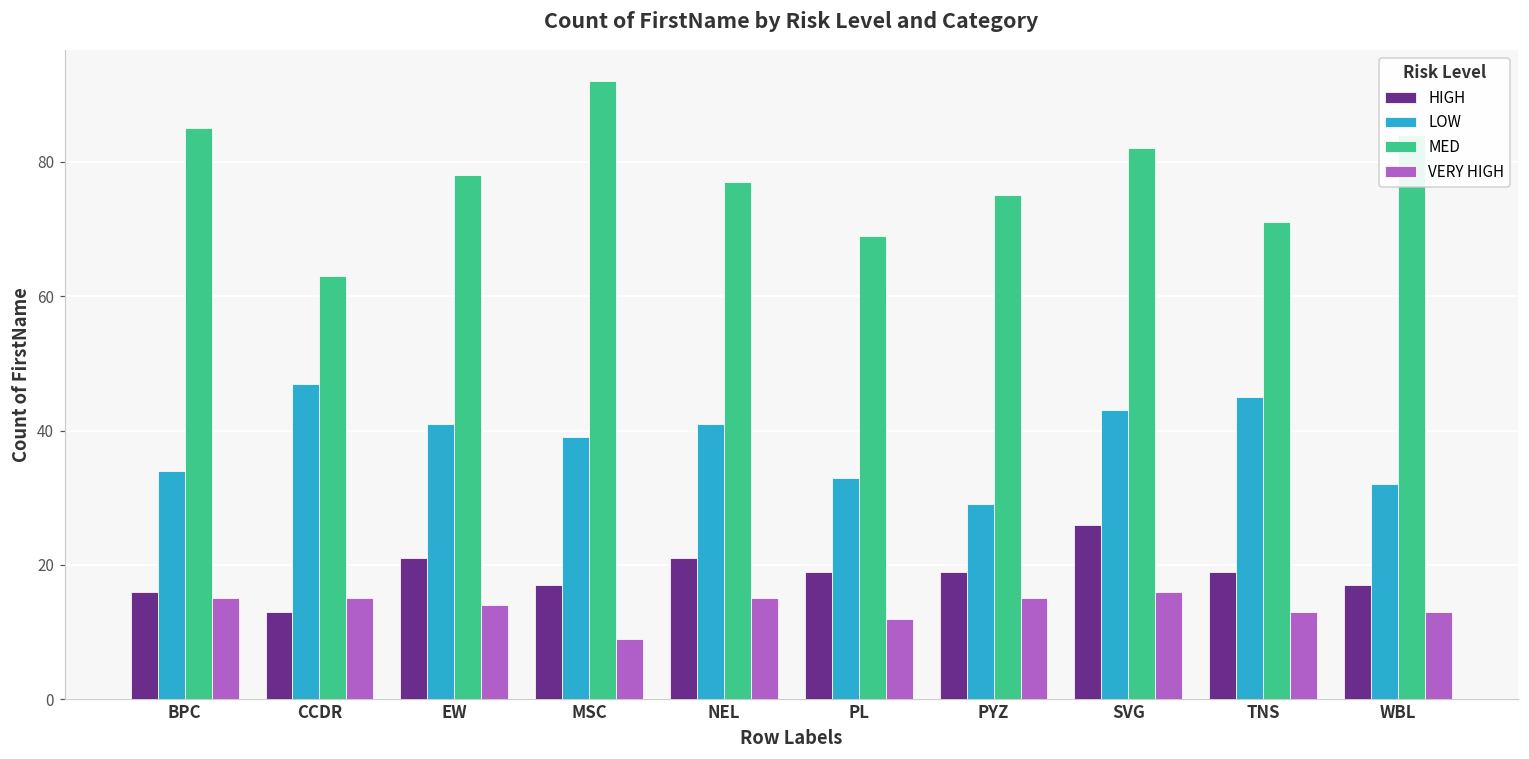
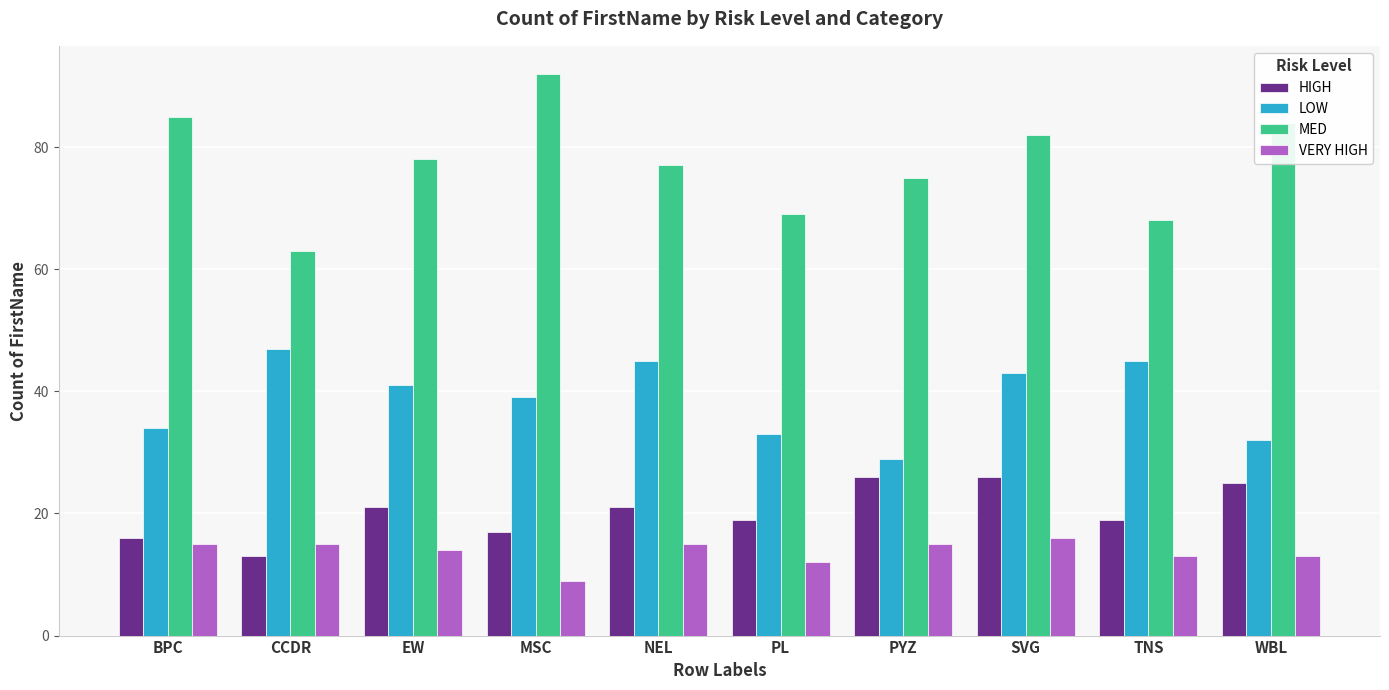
  {
    "HIGH": {
      "BPC": 16,
      "CCDR": 13,
      "EW": 21,
      "MSC": 17,
      "NEL": 21,
      "PL": 19,
-     "PYZ": 19,
+     "PYZ": 26,
      "SVG": 26,
      "TNS": 19,
-     "WBL": 17
+     "WBL": 25
    },
    "LOW": {
      "BPC": 34,
      "CCDR": 47,
      "EW": 41,
      "MSC": 39,
-     "NEL": 41,
+     "NEL": 45,
      "PL": 33,
      "PYZ": 29,
      "SVG": 43,
      "TNS": 45,
      "WBL": 32
    },
    "MED": {
      "BPC": 85,
      "CCDR": 63,
      "EW": 78,
      "MSC": 92,
      "NEL": 77,
      "PL": 69,
      "PYZ": 75,
      "SVG": 82,
-     "TNS": 71
+     "TNS": 68
    },
    "VERY HIGH": {
      "BPC": 15,
      "CCDR": 15,
      "EW": 14,
      "MSC": 9,
      "NEL": 15,
      "PL": 12,
      "PYZ": 15,
      "SVG": 16,
      "TNS": 13,
      "WBL": 13
    }
  }
